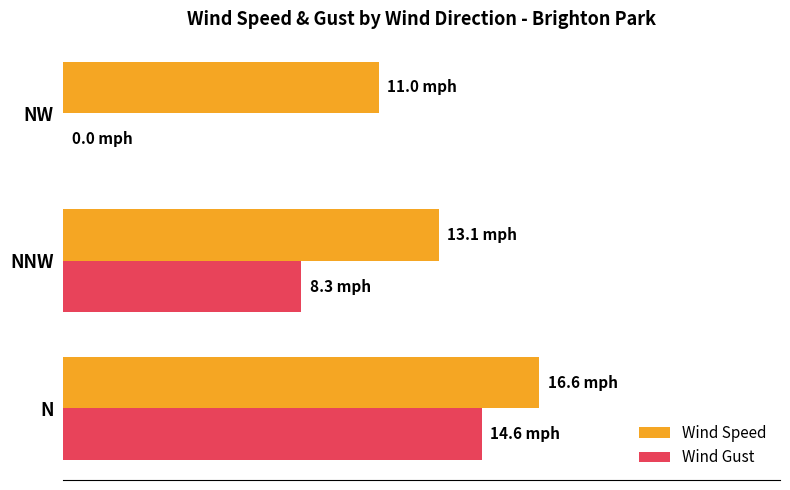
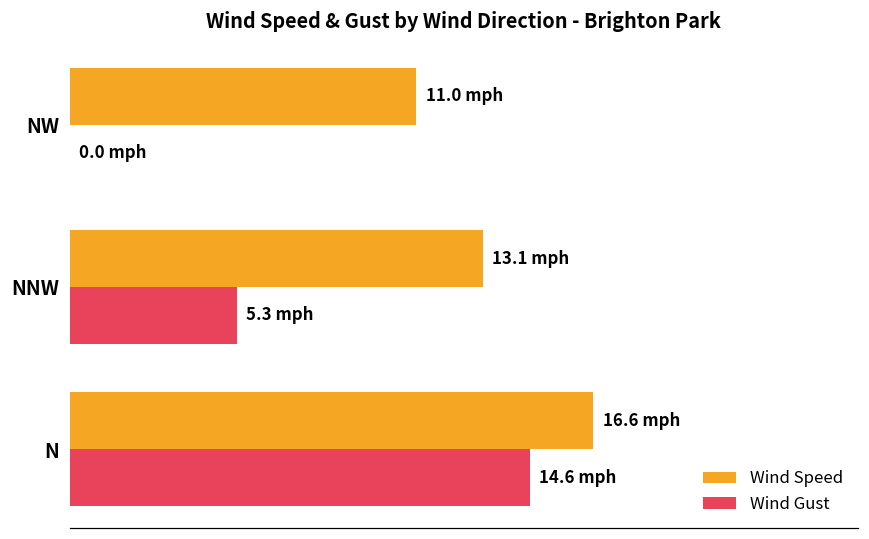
  {
    "Wind Speed": {
      "NW": 11.0,
      "NNW": 13.1,
      "N": 16.6
    },
    "Wind Gust": {
      "NW": 0.0,
-     "NNW": 8.3,
+     "NNW": 5.3,
      "N": 14.6
    }
  }
